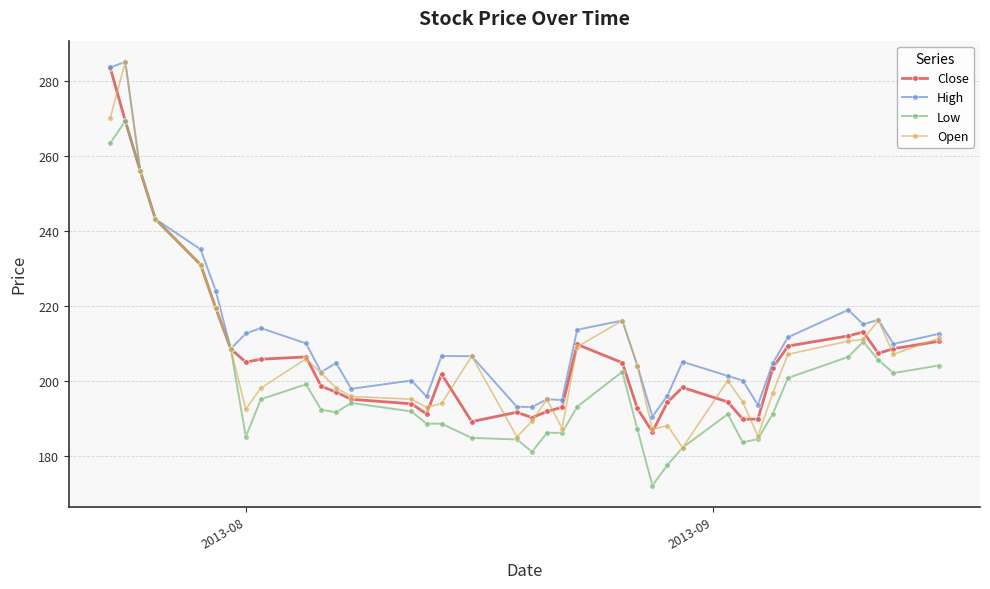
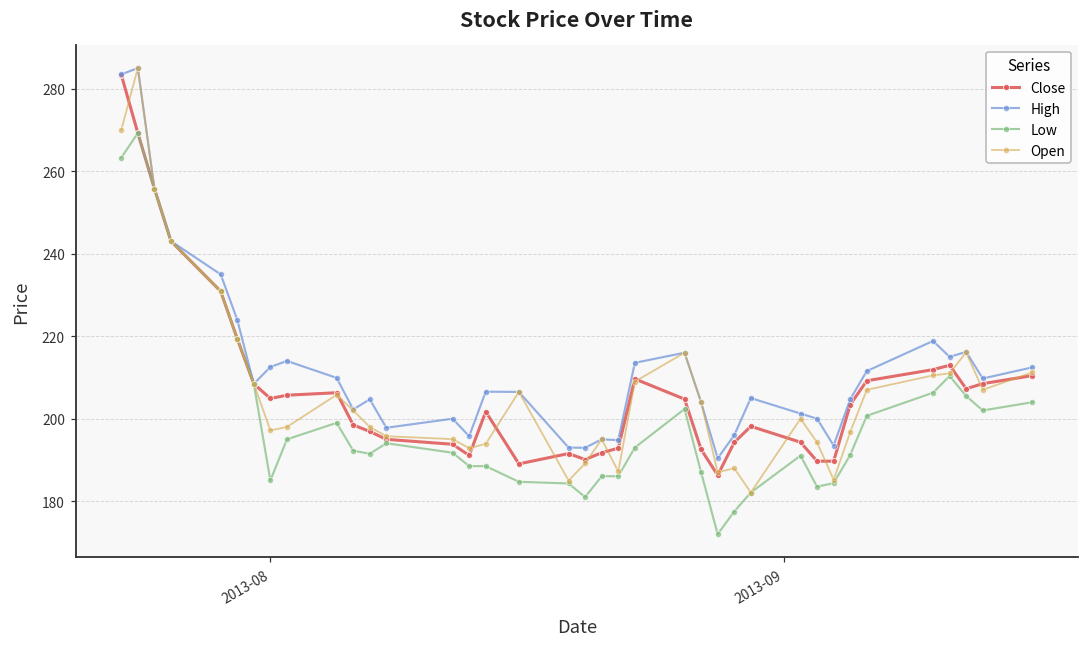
  {
    "Close": {
      "2013-08": 205
    },
    "High": {
      "2013-08": 213
    },
    "Low": {
      "2013-08": 185
    },
    "Open": {
-     "2013-08": 192
+     "2013-08": 197
    }
  }
